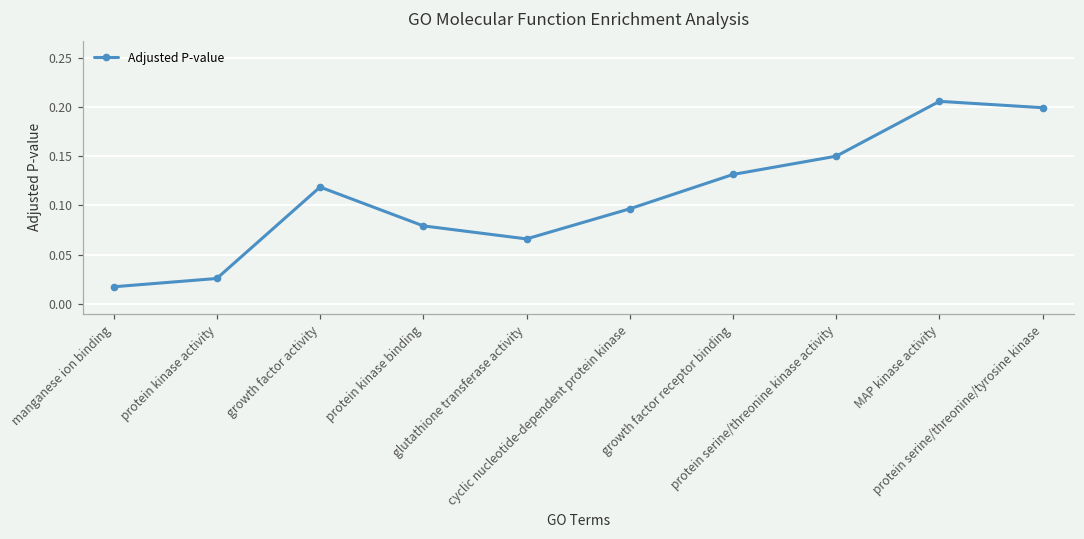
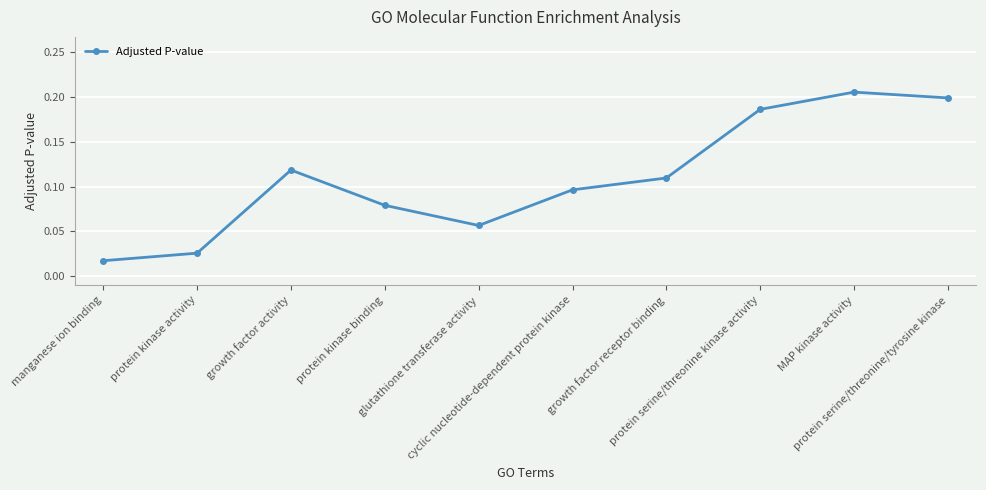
  {
    "manganese ion binding": 0.02,
    "protein kinase activity": 0.03,
    "growth factor activity": 0.12,
    "protein kinase binding": 0.08,
-   "glutathione transferase activity": 0.07,
+   "glutathione transferase activity": 0.06,
    "cyclic nucleotide-dependent protein kinase": 0.10,
-   "growth factor receptor binding": 0.13,
-   "protein serine/threonine kinase activity": 0.15,
+   "growth factor receptor binding": 0.11,
+   "protein serine/threonine kinase activity": 0.19,
    "MAP kinase activity": 0.21,
    "protein serine/threonine/tyrosine kinase": 0.20
  }
